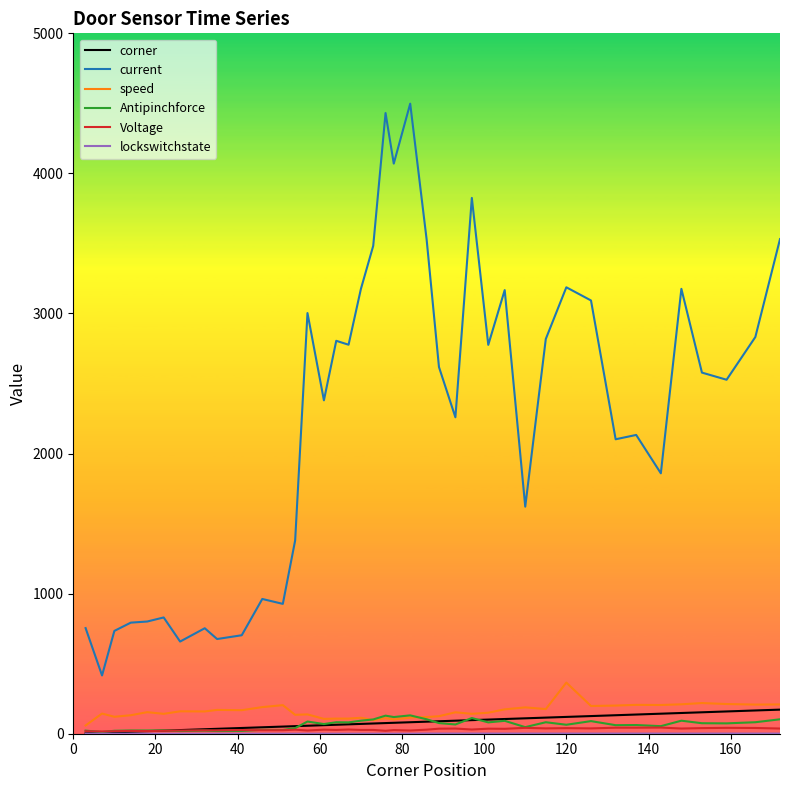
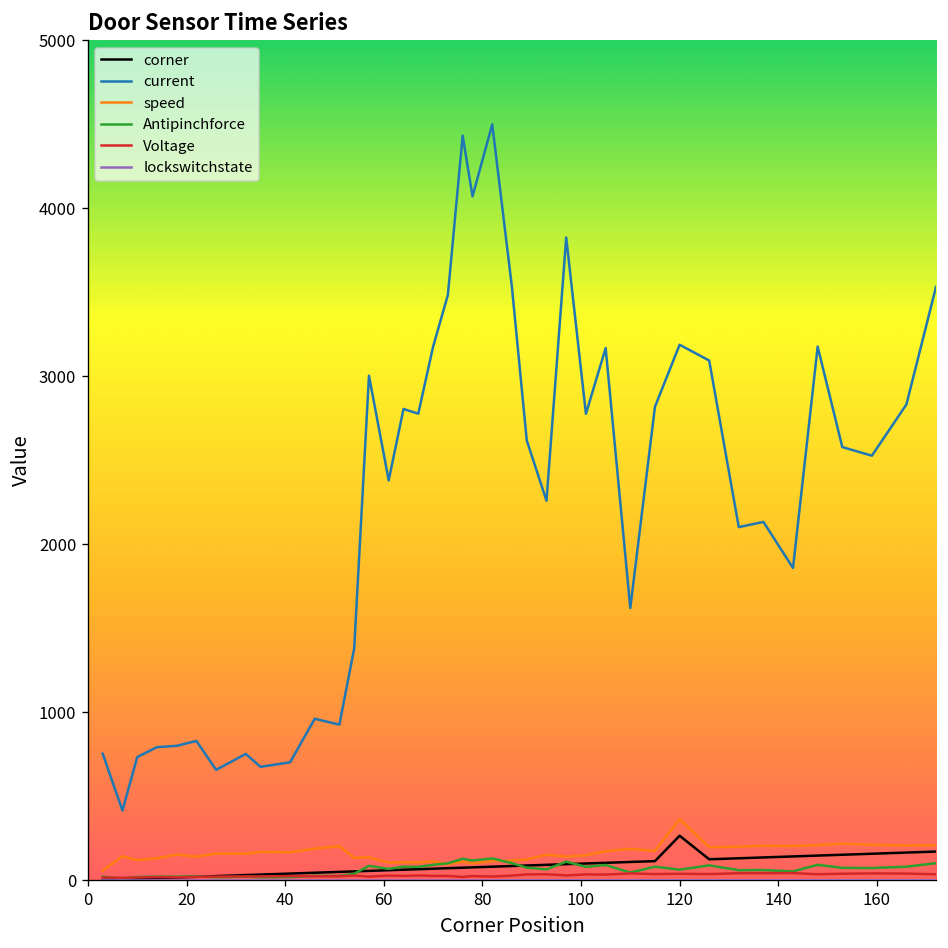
  {
    "corner": {
-     "120": 120
+     "120": 270
    },
    "current": {
      "120": 3190
    },
    "speed": {
      "120": 370
    },
    "Antipinchforce": {
      "120": 60
    },
    "Voltage": {
      "120": 40
    },
    "lockswitchstate": {
      "120": 0
    }
  }
